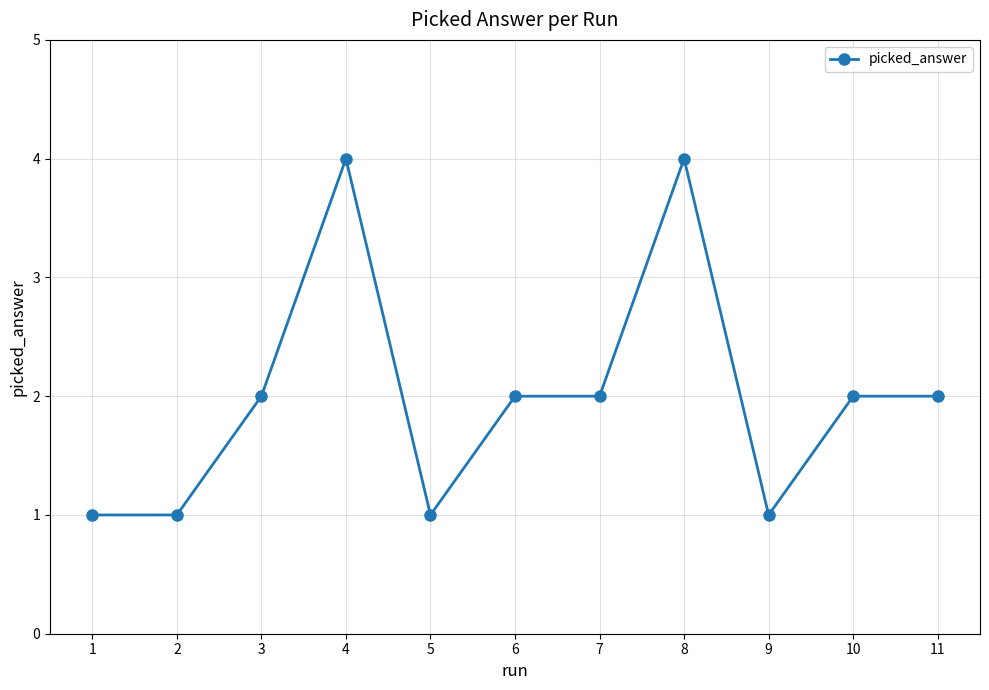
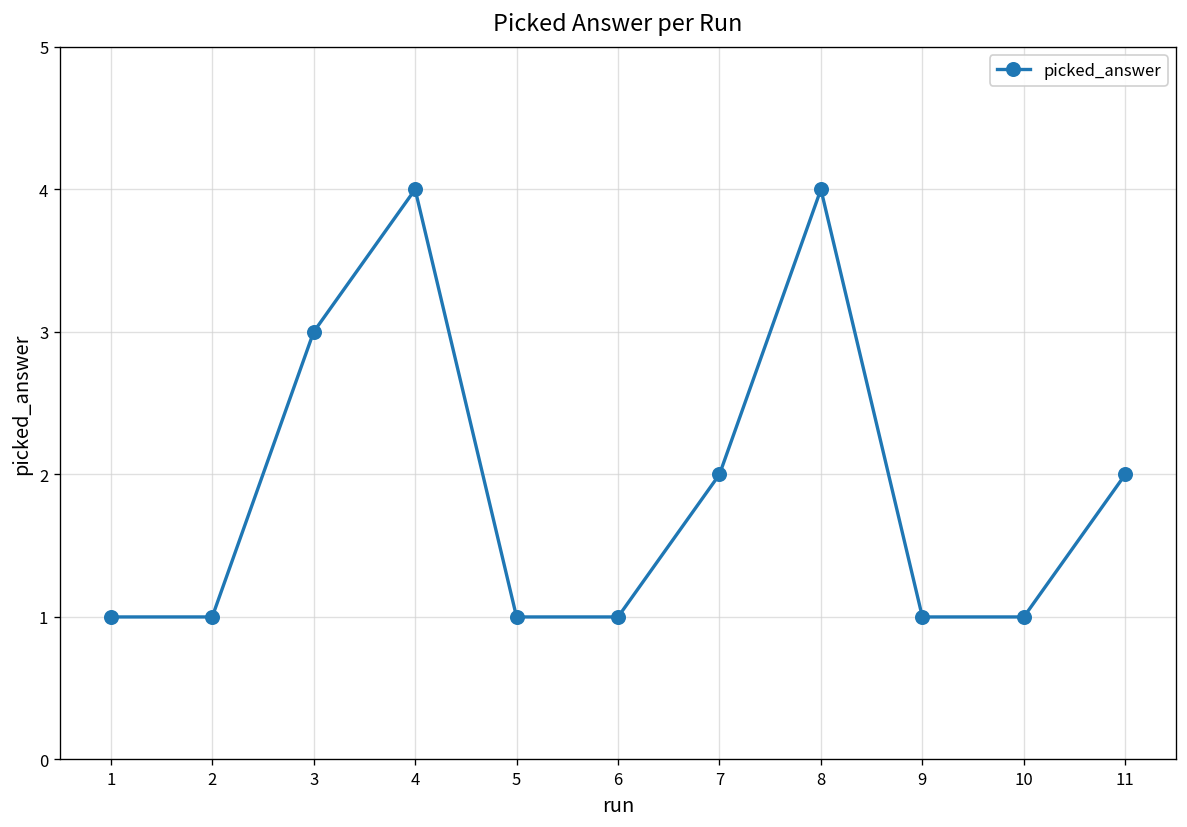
  {
    "1": 1,
    "2": 1,
-   "3": 2,
+   "3": 3,
    "4": 4,
    "5": 1,
-   "6": 2,
+   "6": 1,
    "7": 2,
    "8": 4,
    "9": 1,
-   "10": 2,
+   "10": 1,
    "11": 2
  }
